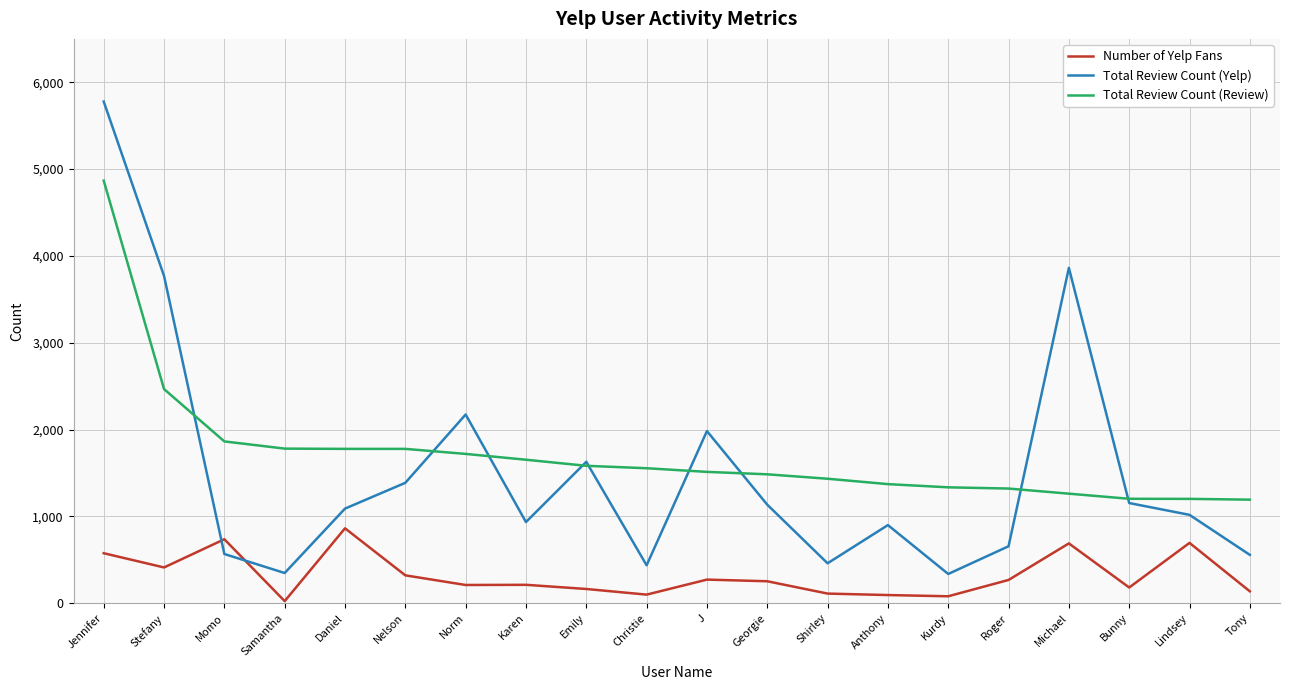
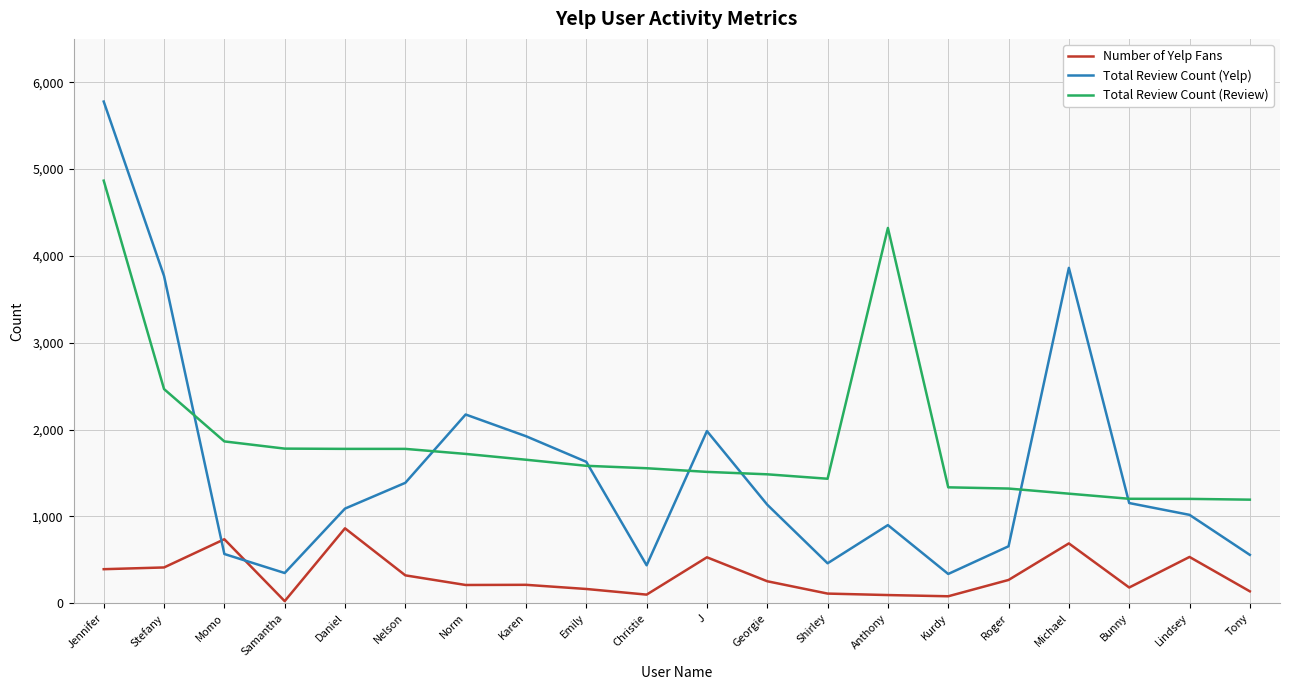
  {
    "Number of Yelp Fans": {
-     "Jennifer": "600",
+     "Jennifer": "400",
      "Stefany": "400",
      "Momo": "700",
      "Samantha": "0",
      "Daniel": "900",
      "Nelson": "300",
      "Norm": "200",
      "Karen": "200",
      "Emily": "200",
      "Christie": "100",
-     "J": "300",
+     "J": "500",
      "Georgie": "300",
      "Shirley": "100",
      "Anthony": "100",
      "Kurdy": "100",
      "Roger": "300",
      "Michael": "700",
      "Bunny": "200",
-     "Lindsey": "700",
+     "Lindsey": "500",
      "Tony": "100"
    },
    "Total Review Count (Yelp)": {
      "Jennifer": "5,800",
      "Stefany": "3,800",
      "Momo": "600",
      "Samantha": "300",
      "Daniel": "1,100",
      "Nelson": "1,400",
      "Norm": "2,200",
-     "Karen": "900",
+     "Karen": "1,900",
      "Emily": "1,600",
      "Christie": "400",
      "J": "2,000",
      "Georgie": "1,100",
      "Shirley": "500",
      "Anthony": "900",
      "Kurdy": "300",
      "Roger": "700",
      "Michael": "3,900",
      "Bunny": "1,200",
      "Lindsey": "1,000",
      "Tony": "600"
    },
    "Total Review Count (Review)": {
      "Jennifer": "4,900",
      "Stefany": "2,500",
      "Momo": "1,900",
      "Samantha": "1,800",
      "Daniel": "1,800",
      "Nelson": "1,800",
      "Norm": "1,700",
      "Karen": "1,700",
      "Emily": "1,600",
      "Christie": "1,600",
      "J": "1,500",
      "Georgie": "1,500",
      "Shirley": "1,400",
-     "Anthony": "1,400",
+     "Anthony": "4,300",
      "Kurdy": "1,300",
      "Roger": "1,300",
      "Michael": "1,300",
      "Bunny": "1,200",
      "Lindsey": "1,200",
      "Tony": "1,200"
    }
  }
